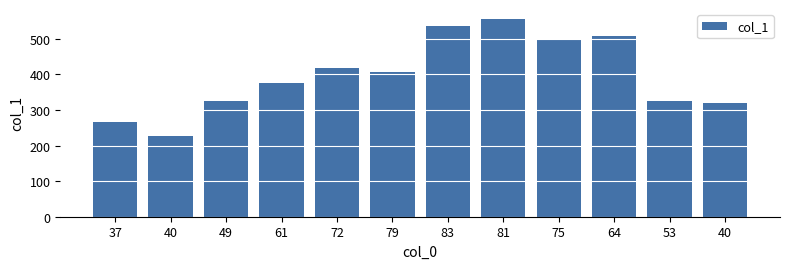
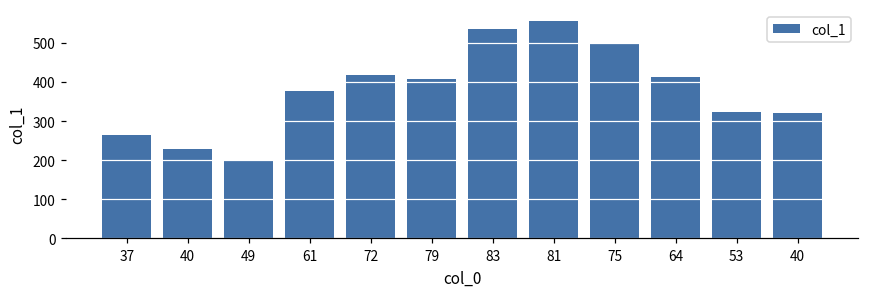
  {
    "37": 270,
-   "49": 320,
+   "49": 200,
    "61": 380,
    "72": 420,
    "79": 410,
    "83": 540,
    "81": 560,
    "75": 500,
-   "64": 510,
+   "64": 410,
    "53": 320
  }
